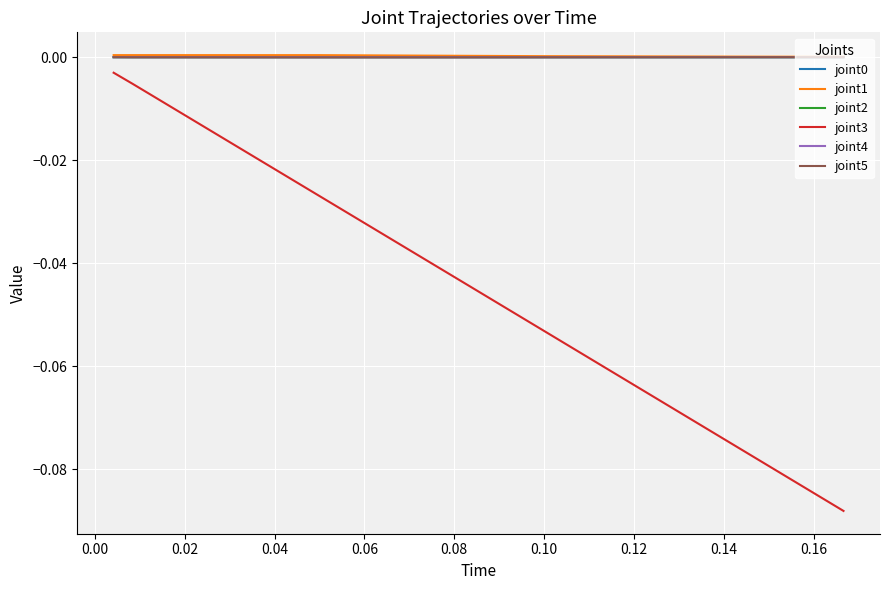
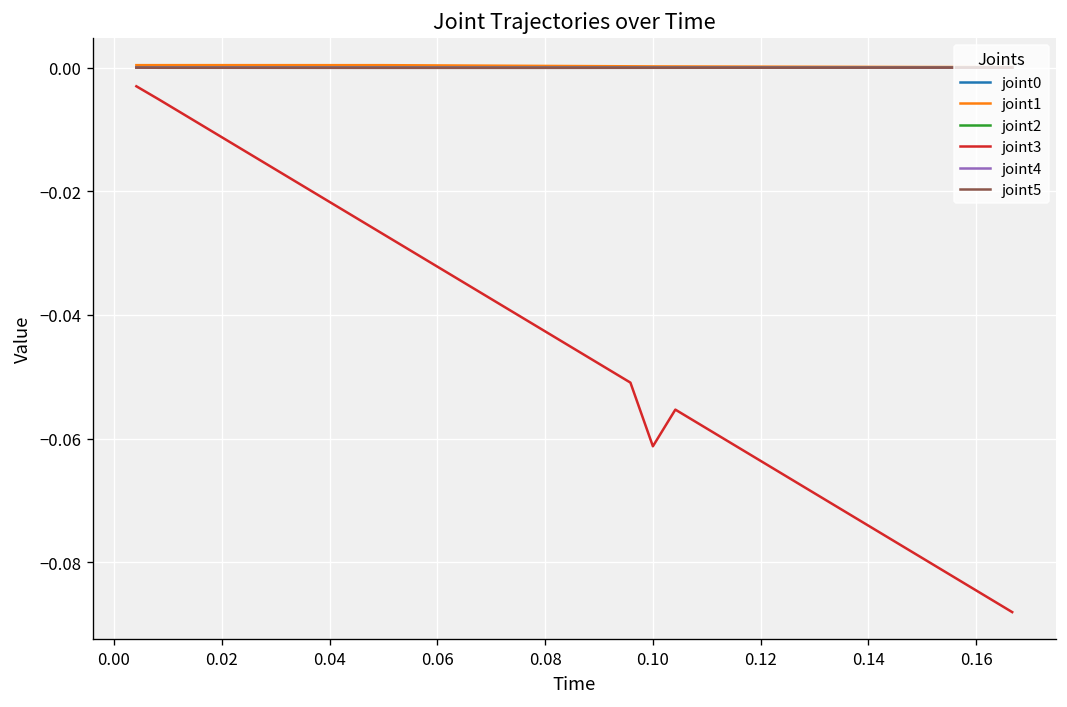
  {
    "joint3": {
-     "0.10": -0.053
+     "0.10": -0.061
    }
  }
